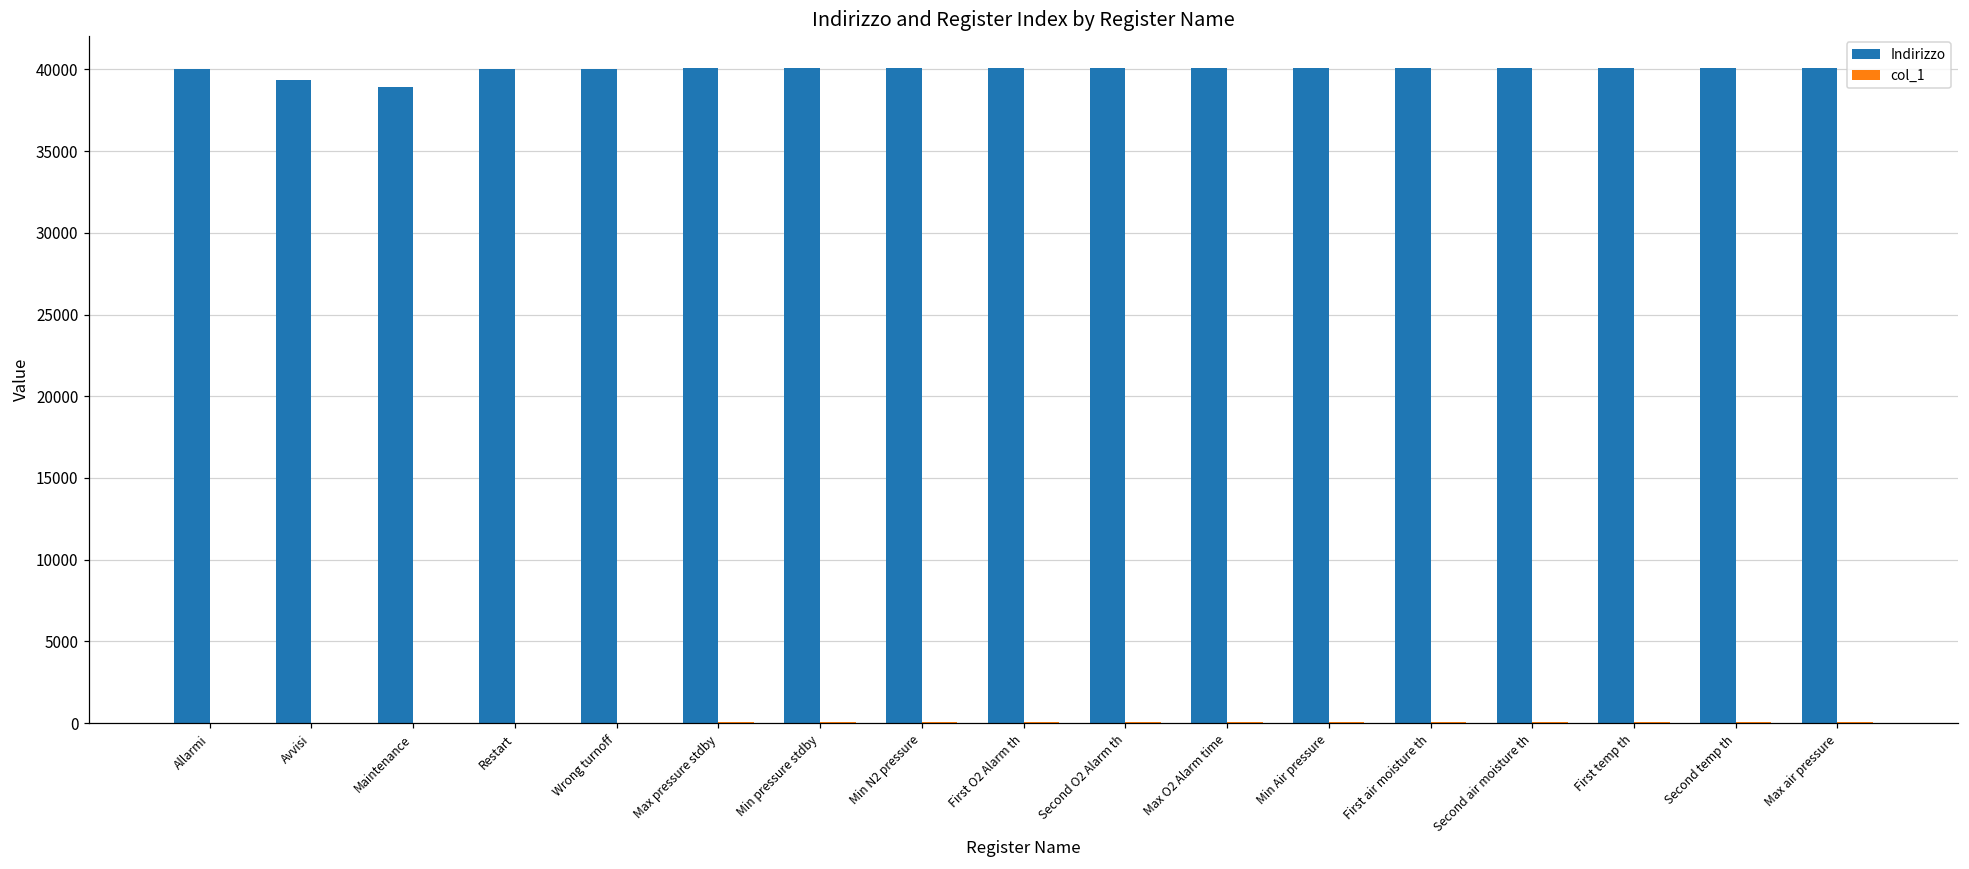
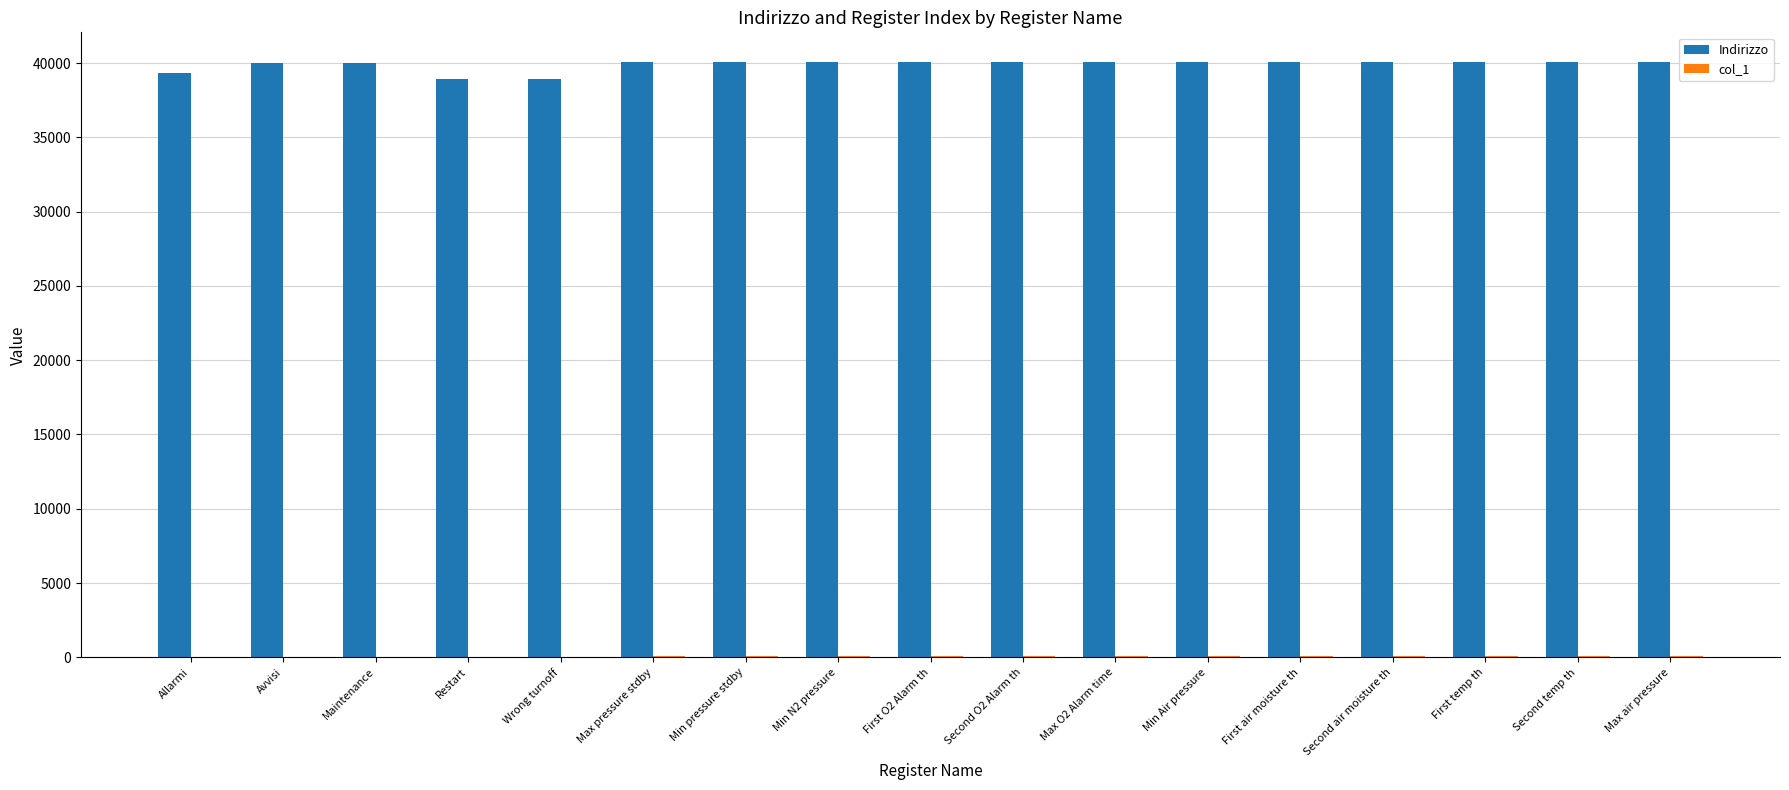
  {
    "Indirizzo": {
-     "Allarmi": 40000,
-     "Avvisi": 39400,
-     "Maintenance": 38900,
-     "Restart": 40000,
-     "Wrong turnoff": 40000,
+     "Allarmi": 39300,
+     "Avvisi": 40000,
+     "Maintenance": 40000,
+     "Restart": 38900,
+     "Wrong turnoff": 38900,
      "Max pressure stdby": 40100,
      "Min pressure stdby": 40100,
      "Min N2 pressure": 40100,
      "First O2 Alarm th": 40100,
      "Second O2 Alarm th": 40100,
      "Max O2 Alarm time": 40100,
      "Min Air pressure": 40100,
      "First air moisture th": 40100,
      "Second air moisture th": 40100,
      "First temp th": 40100,
      "Second temp th": 40100,
      "Max air pressure": 40100
    },
    "col_1": {
      "Allarmi": 0
    }
  }
